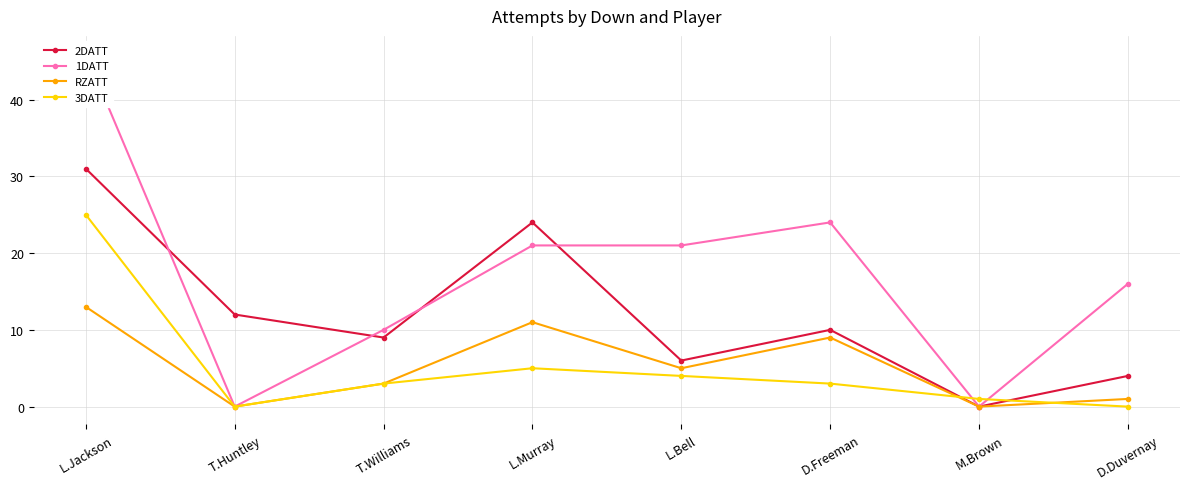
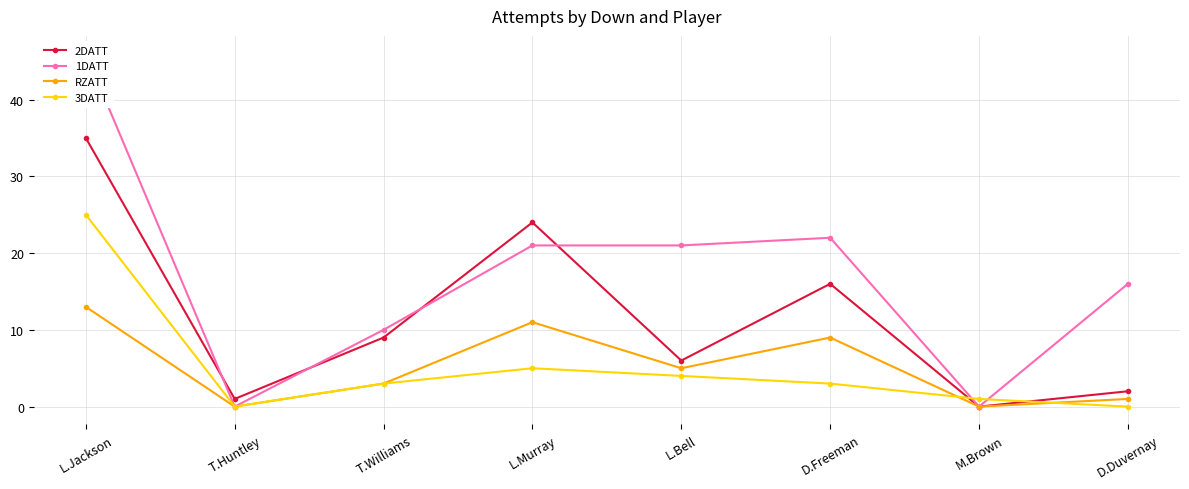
  {
    "2DATT": {
-     "L.Jackson": 31,
-     "T.Huntley": 12,
+     "L.Jackson": 35,
+     "T.Huntley": 1,
      "T.Williams": 9,
      "L.Murray": 24,
      "L.Bell": 6,
-     "D.Freeman": 10,
-     "D.Duvernay": 4
+     "D.Freeman": 16,
+     "D.Duvernay": 2
    },
    "1DATT": {
      "T.Williams": 10,
      "L.Murray": 21,
      "L.Bell": 21,
-     "D.Freeman": 24,
+     "D.Freeman": 22,
      "D.Duvernay": 16
    }
  }
